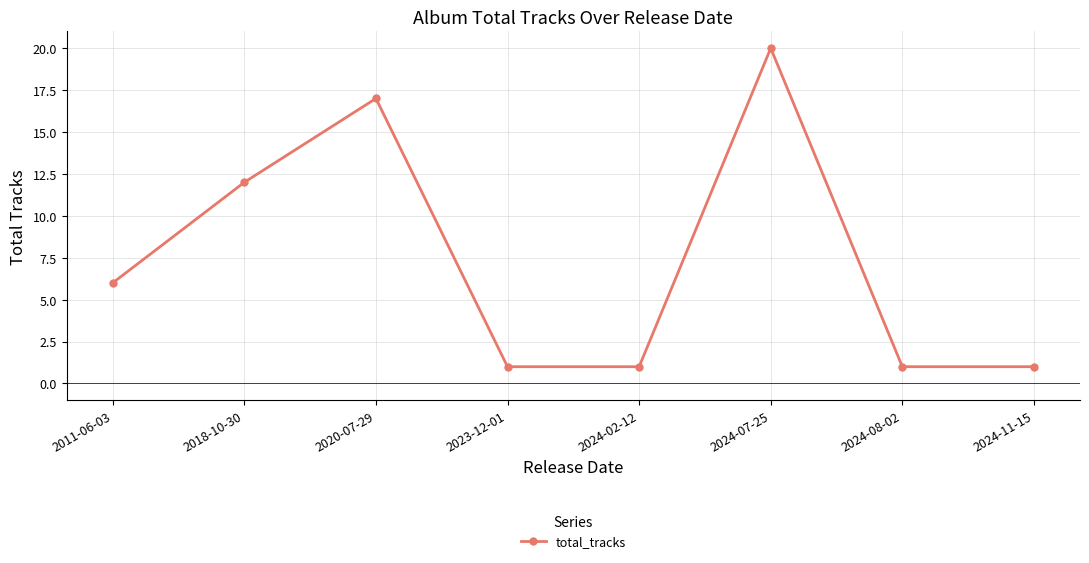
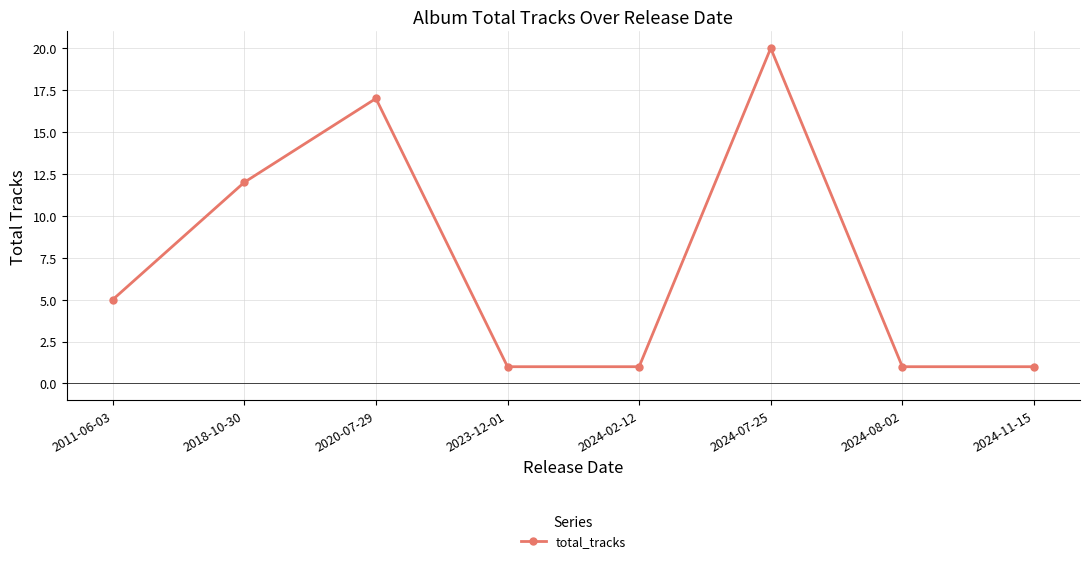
  {
-   "2011-06-03": 6,
+   "2011-06-03": 5,
    "2018-10-30": 12,
    "2020-07-29": 17,
    "2023-12-01": 1,
    "2024-02-12": 1,
    "2024-07-25": 20,
    "2024-08-02": 1,
    "2024-11-15": 1
  }
